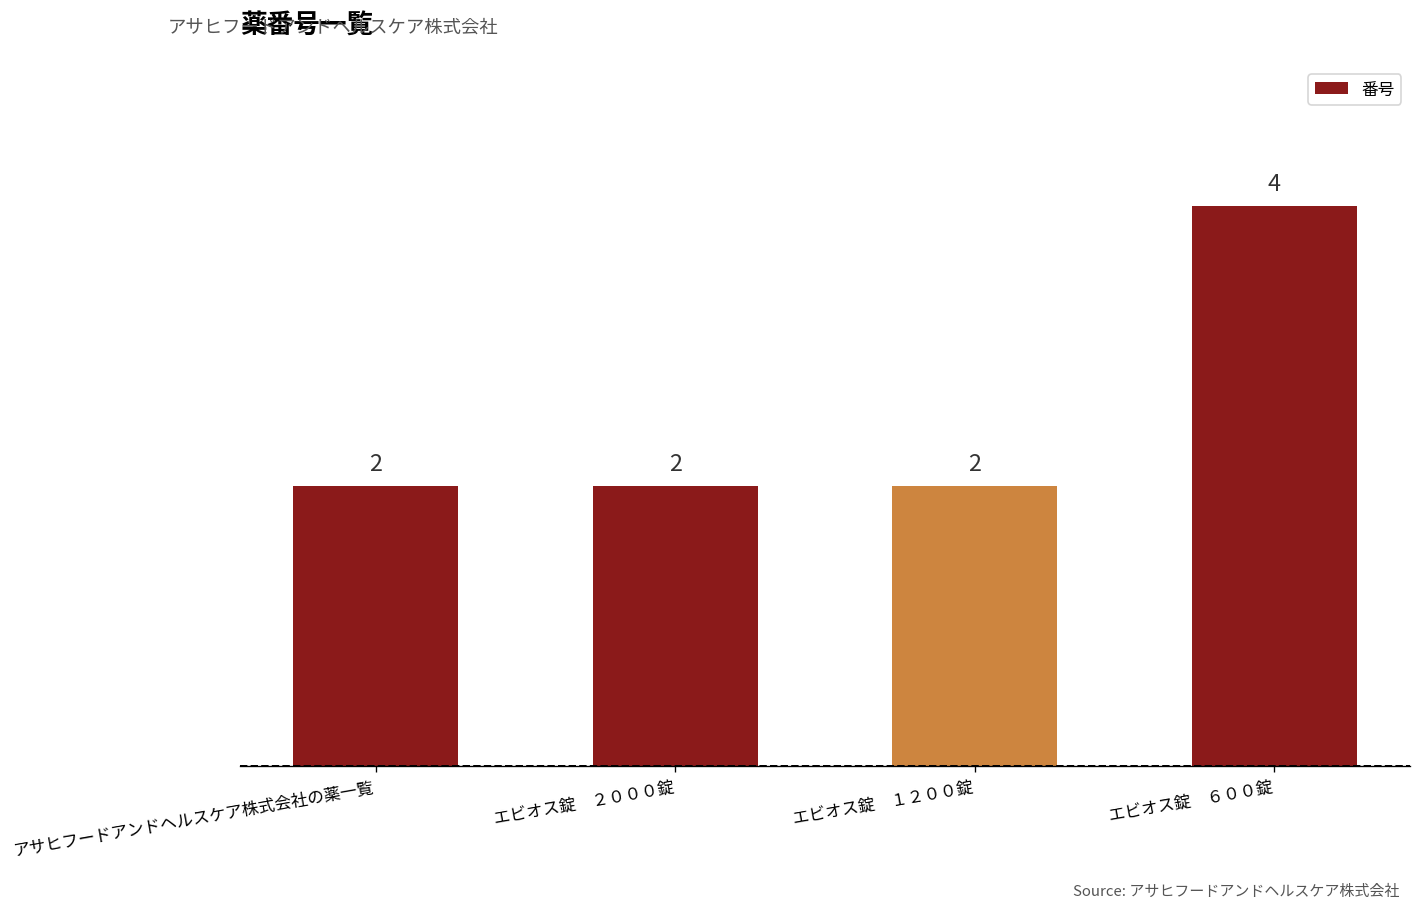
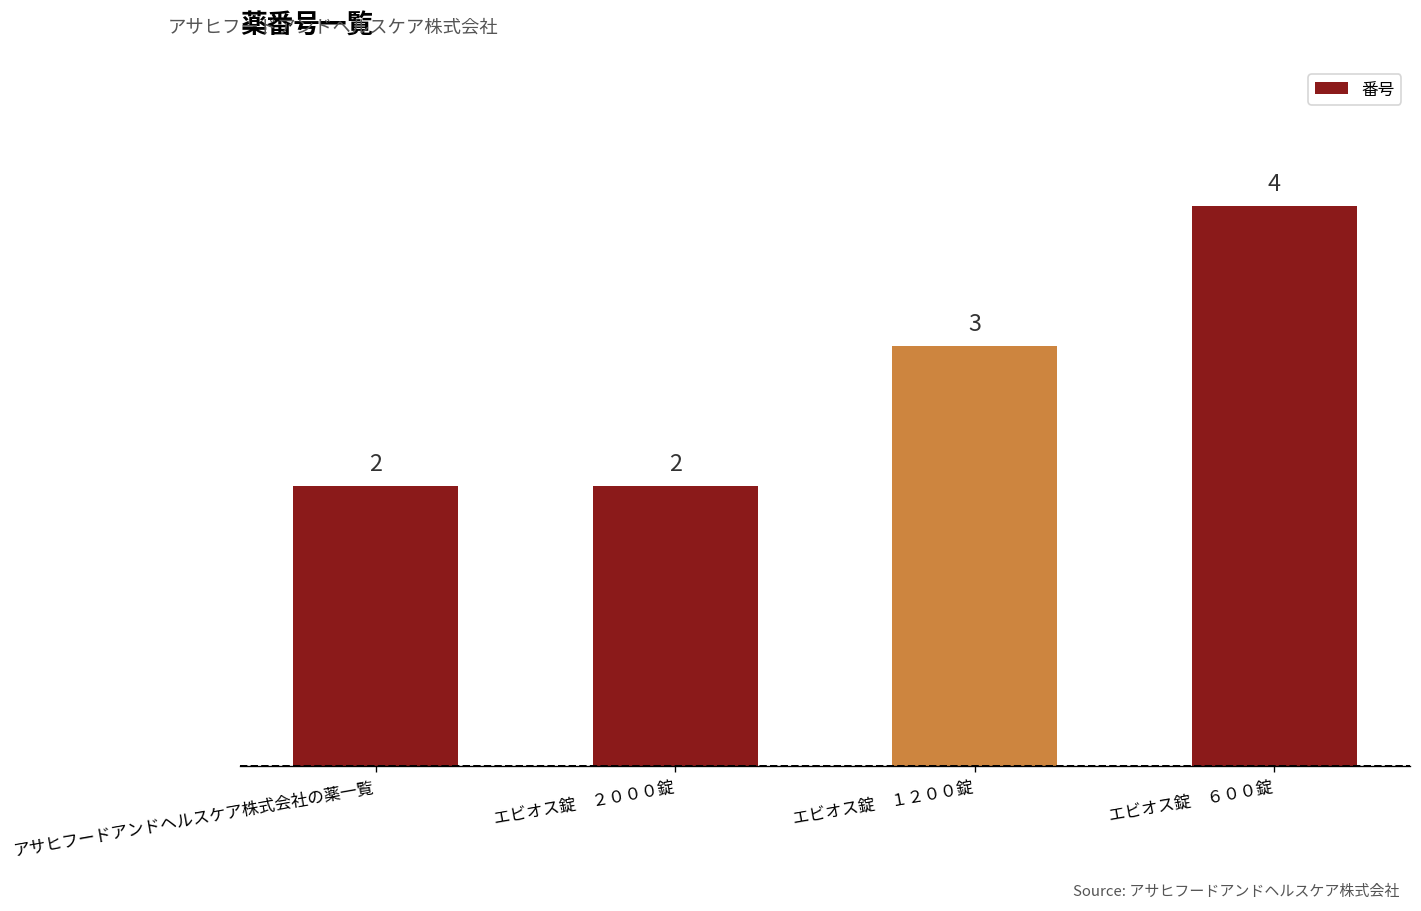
  {
    "アサヒフードアンドヘルスケア株式会社の薬一覧": 2,
    "エビオス錠 ２０００錠": 2,
-   "エビオス錠 １２００錠": 2,
+   "エビオス錠 １２００錠": 3,
    "エビオス錠 ６００錠": 4
  }
